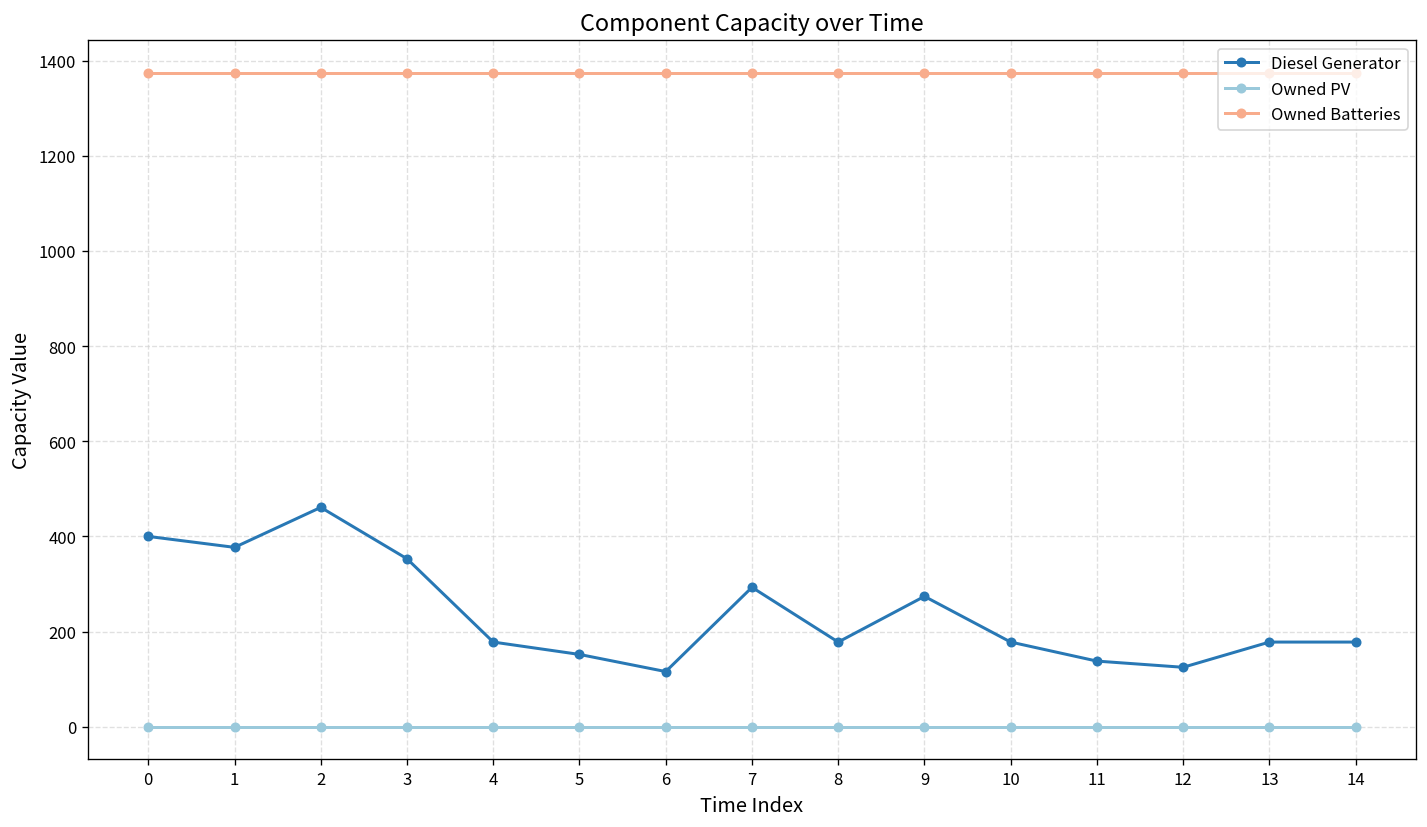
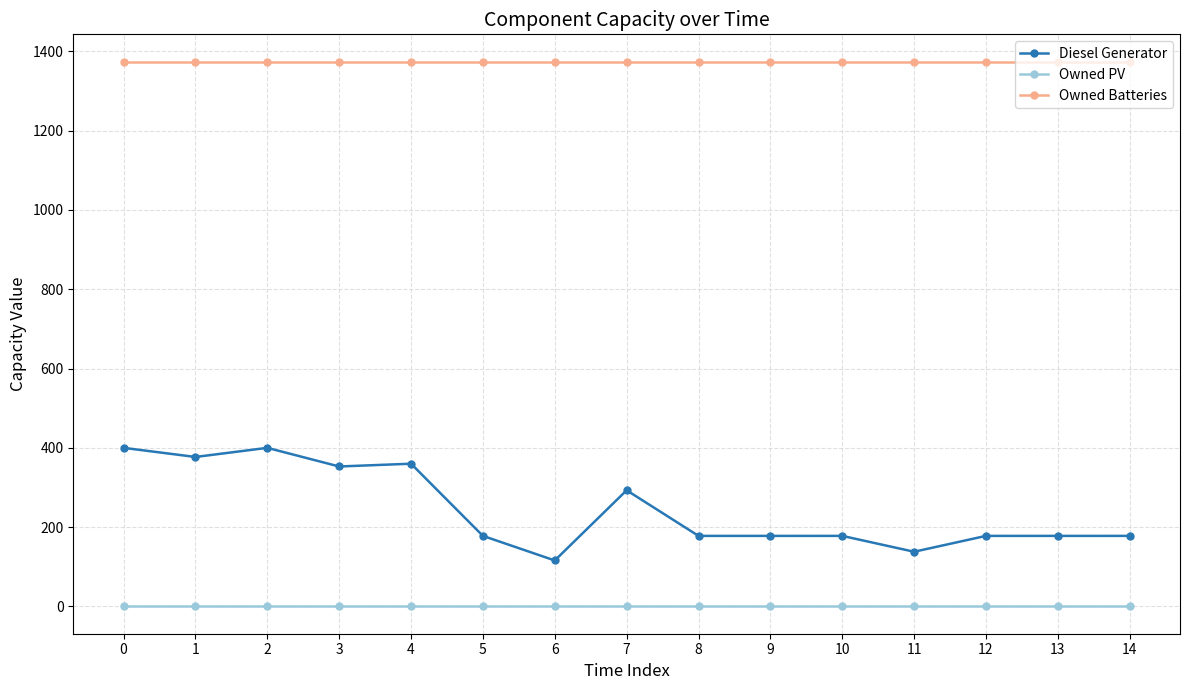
  {
    "Diesel Generator": {
      "0": 400,
      "1": 380,
-     "2": 460,
+     "2": 400,
      "3": 350,
-     "4": 180,
-     "5": 150,
+     "4": 360,
+     "5": 180,
      "6": 120,
      "7": 290,
      "8": 180,
-     "9": 270,
+     "9": 180,
      "10": 180,
      "11": 140,
-     "12": 130,
+     "12": 180,
      "13": 180,
      "14": 180
    },
    "Owned PV": {
      "0": 0,
      "1": 0,
      "2": 0,
      "3": 0,
      "4": 0,
      "5": 0,
      "6": 0,
      "7": 0,
      "8": 0,
      "9": 0,
      "10": 0,
      "11": 0,
      "12": 0,
      "13": 0,
      "14": 0
    },
    "Owned Batteries": {
      "0": 1370,
      "1": 1370,
      "2": 1370,
      "3": 1370,
      "4": 1370,
      "5": 1370,
      "6": 1370,
      "7": 1370,
      "8": 1370,
      "9": 1370,
      "10": 1370,
      "11": 1370,
      "12": 1370
    }
  }
